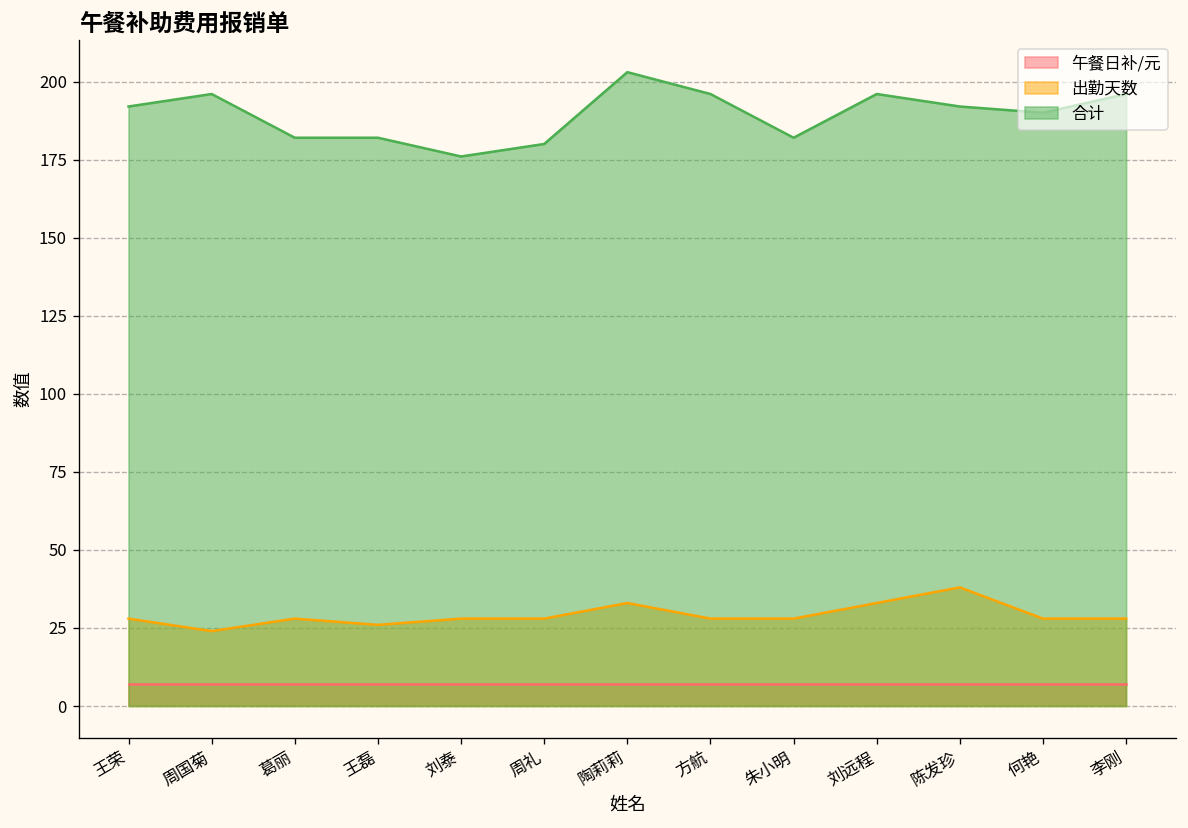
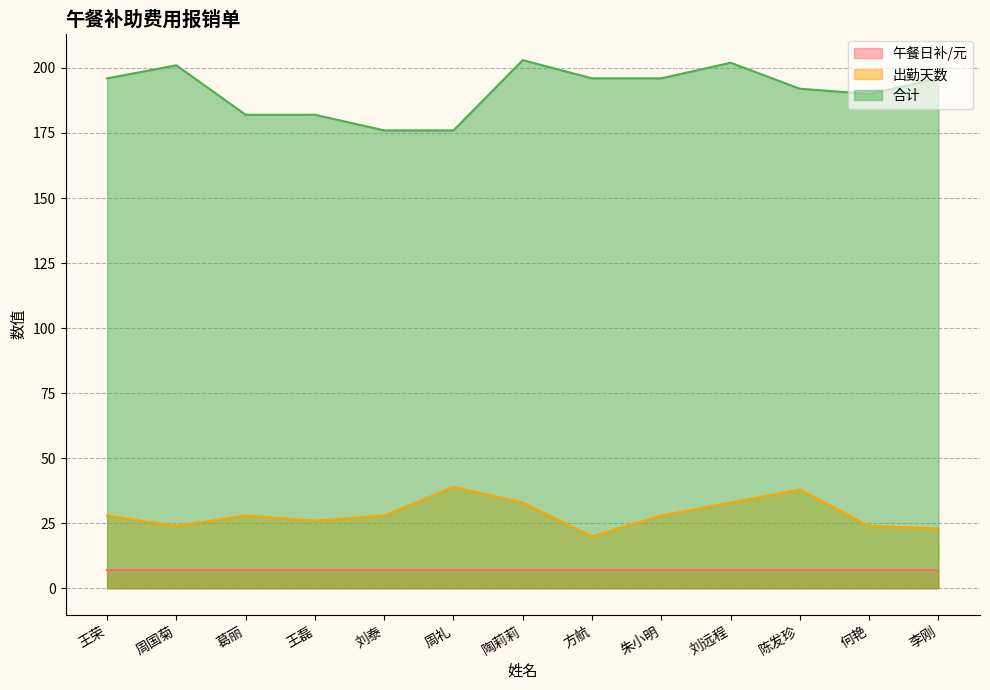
  {
    "午餐日补/元": {
      "王荣": 7,
      "周国菊": 7,
      "葛丽": 7,
      "王磊": 7,
      "刘泰": 7,
      "周礼": 7,
      "陶莉莉": 7,
      "方航": 7,
      "朱小明": 7,
      "刘远程": 7,
      "陈发珍": 7,
      "何艳": 7,
      "李刚": 7
    },
    "出勤天数": {
      "王荣": 28,
      "周国菊": 24,
      "葛丽": 28,
      "王磊": 26,
      "刘泰": 28,
-     "周礼": 28,
+     "周礼": 39,
      "陶莉莉": 33,
-     "方航": 28,
+     "方航": 20,
      "朱小明": 28,
      "刘远程": 33,
      "陈发珍": 38,
-     "何艳": 28,
-     "李刚": 28
+     "何艳": 24,
+     "李刚": 23
    },
    "合计": {
-     "王荣": 192,
-     "周国菊": 196,
+     "王荣": 196,
+     "周国菊": 201,
      "葛丽": 182,
      "王磊": 182,
      "刘泰": 176,
-     "周礼": 180,
+     "周礼": 176,
      "陶莉莉": 203,
      "方航": 196,
-     "朱小明": 182,
-     "刘远程": 196,
+     "朱小明": 196,
+     "刘远程": 202,
      "陈发珍": 192
    }
  }
